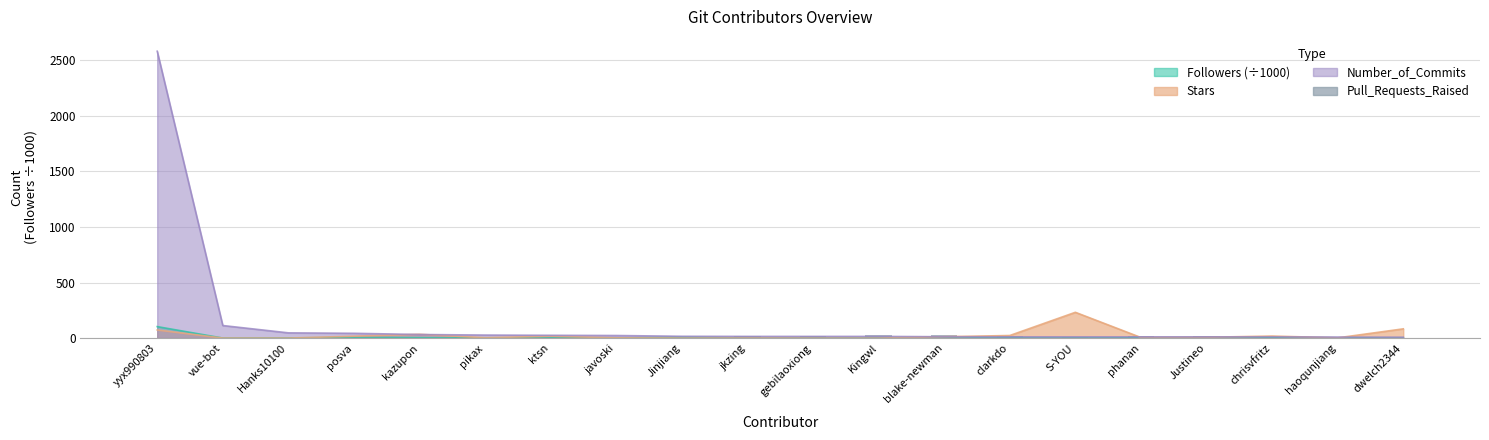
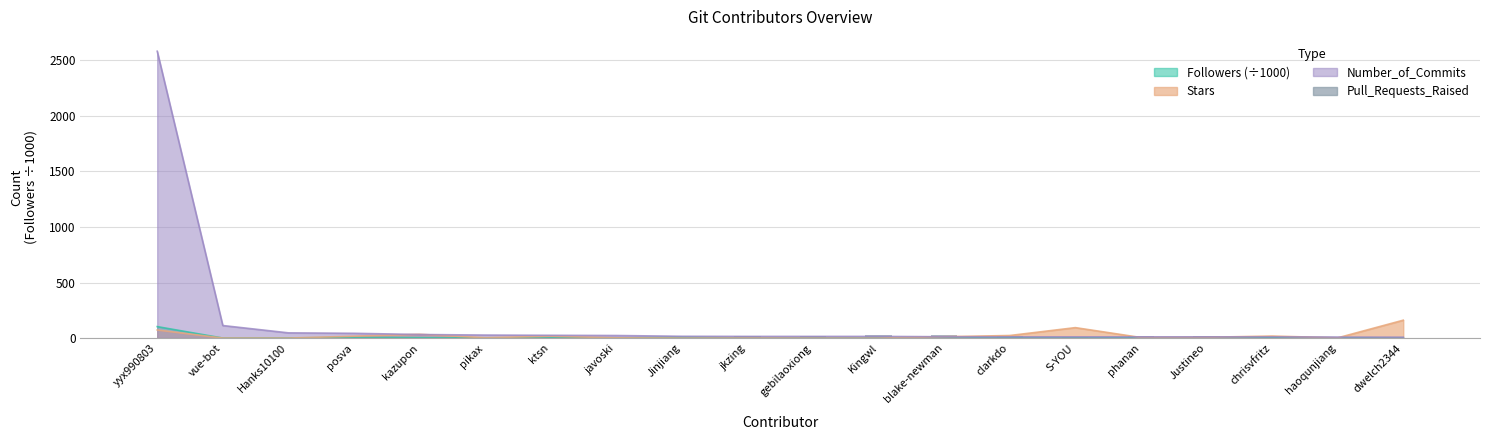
  {
    "Followers (÷1000)": {
      "yyx990803": 100,
      "kazupon": 0
    },
    "Stars": {
      "yyx990803": 70,
-     "S-YOU": 230,
-     "dwelch2344": 80
+     "S-YOU": 90,
+     "dwelch2344": 160
    }
  }
